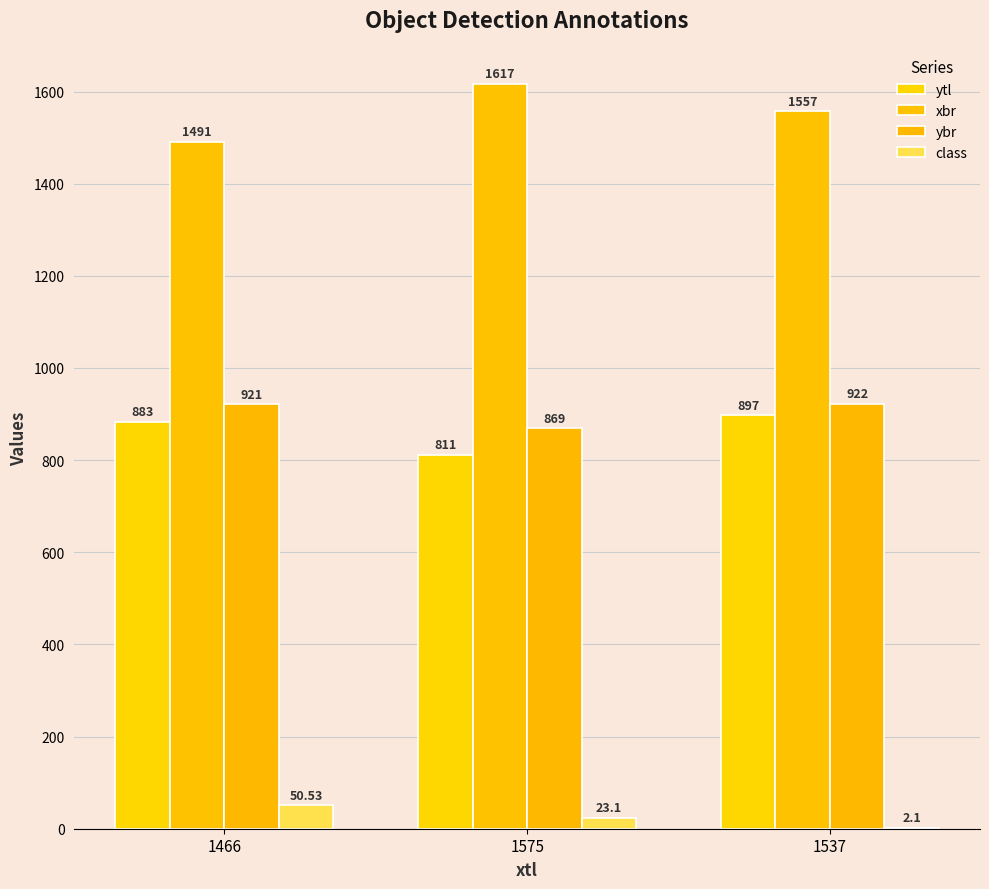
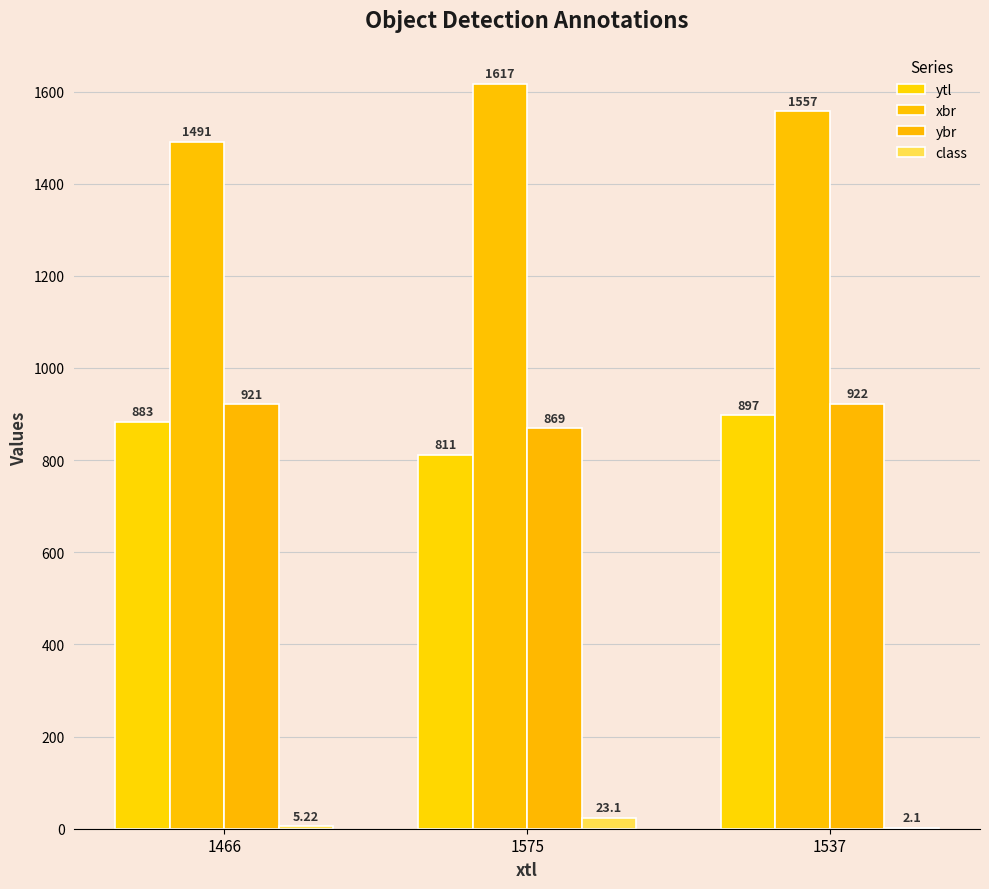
  {
    "class": {
-     "1466": 50.53,
+     "1466": 5.22,
      "1575": 23.1,
      "1537": 2.1
    }
  }
